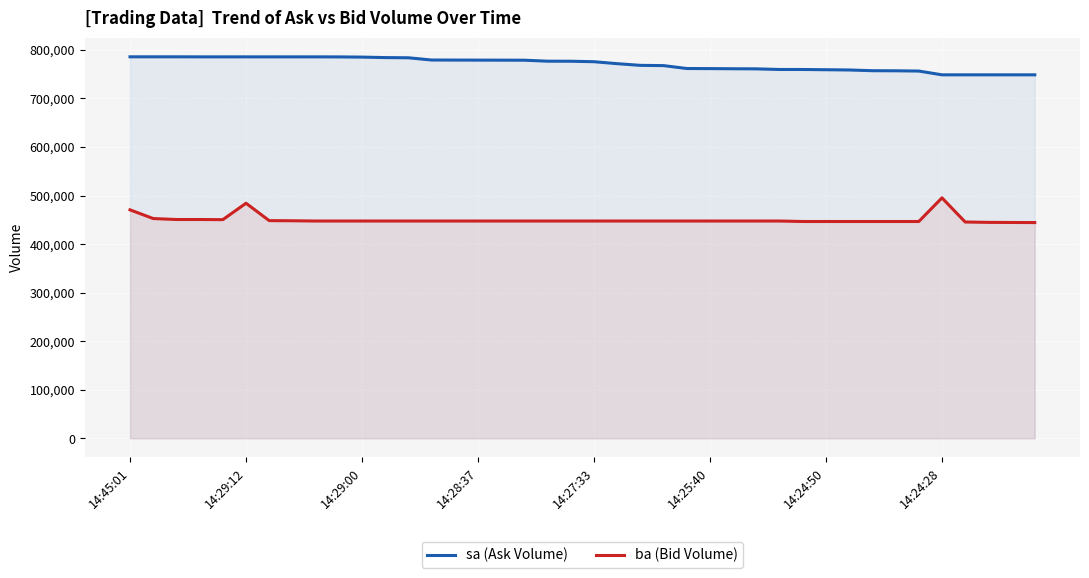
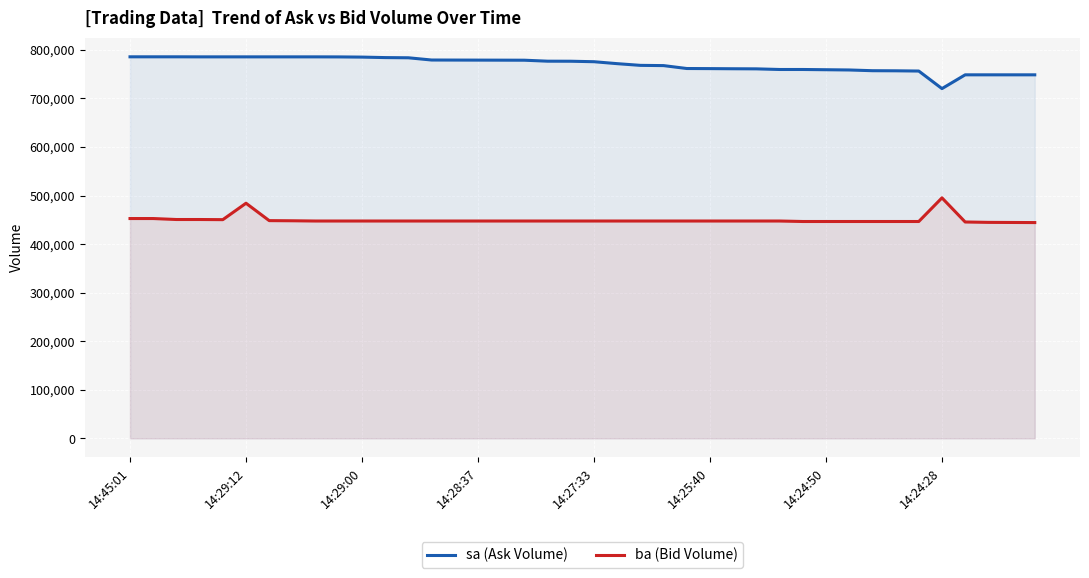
  {
    "sa (Ask Volume)": {
      "14:45:01": "790,000",
      "14:29:12": "790,000",
-     "14:24:28": "750,000"
+     "14:24:28": "720,000"
    },
    "ba (Bid Volume)": {
-     "14:45:01": "470,000",
+     "14:45:01": "450,000",
      "14:29:12": "480,000",
      "14:24:28": "500,000"
    }
  }
